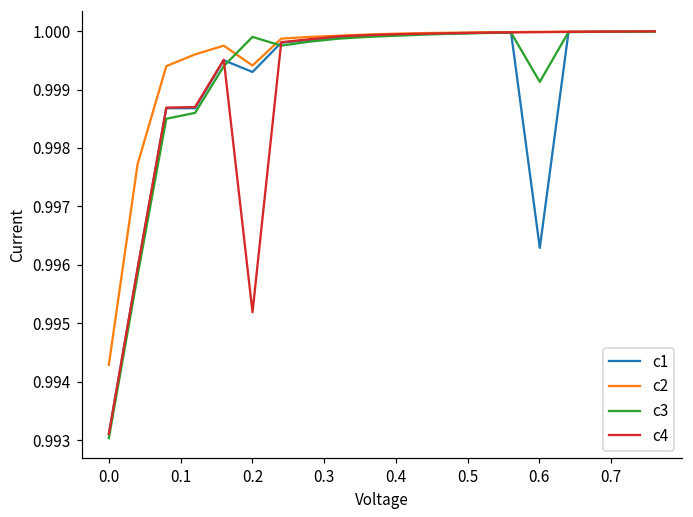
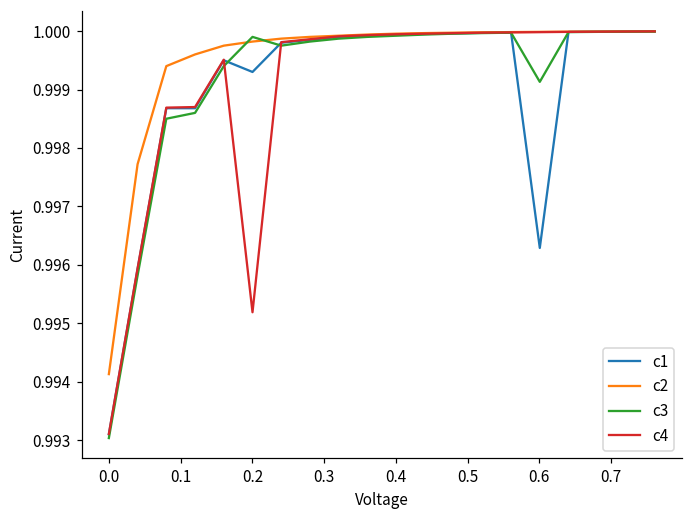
  {
    "c1": {
      "0.2": 0.9993,
      "0.6": 0.9963
    },
    "c2": {
-     "0.0": 0.9943,
-     "0.2": 0.9994
+     "0.0": 0.9941,
+     "0.2": 0.9998
    },
    "c3": {
      "0.0": 0.9930,
      "0.2": 0.9999,
      "0.6": 0.9991
    },
    "c4": {
      "0.2": 0.9952
    }
  }
